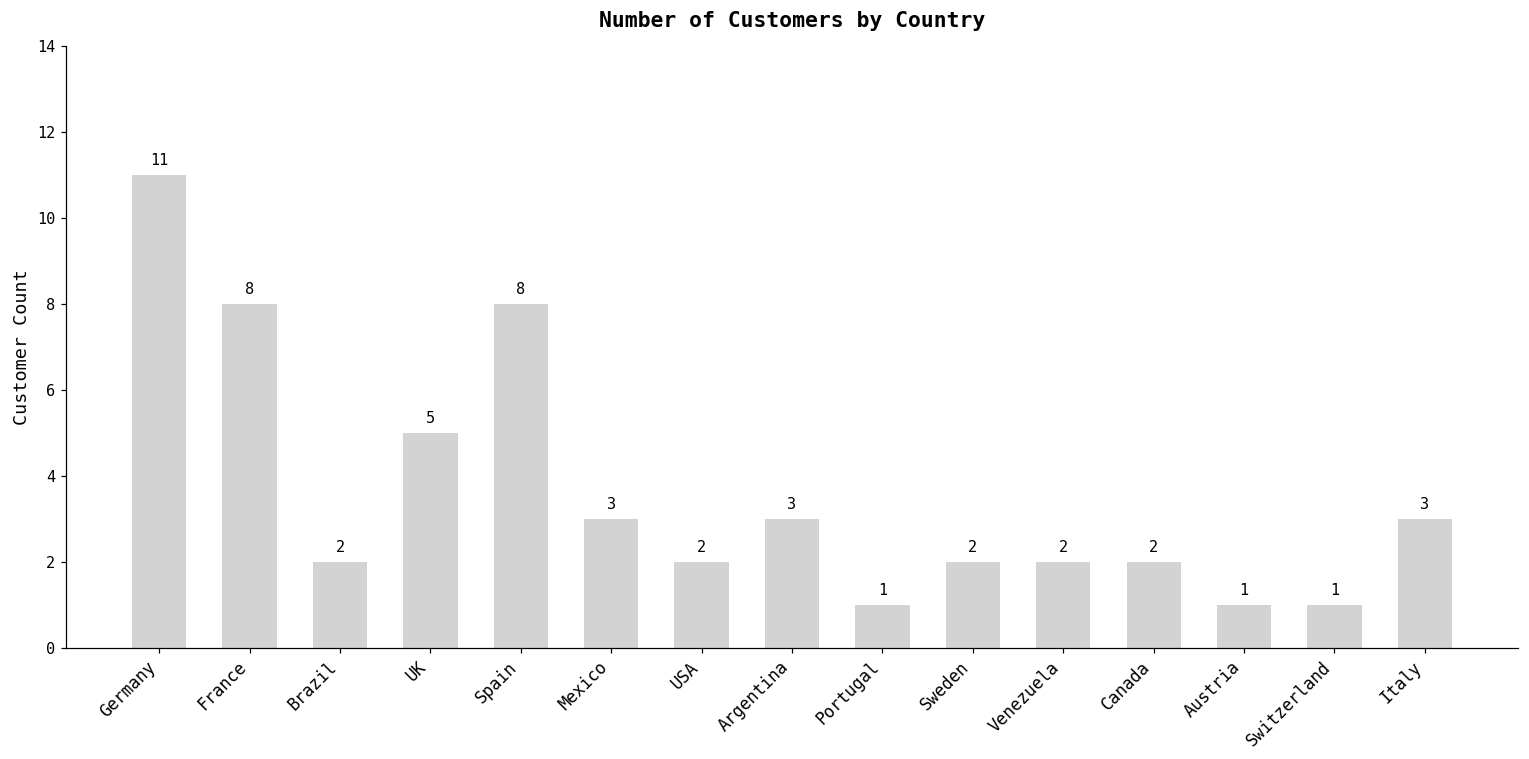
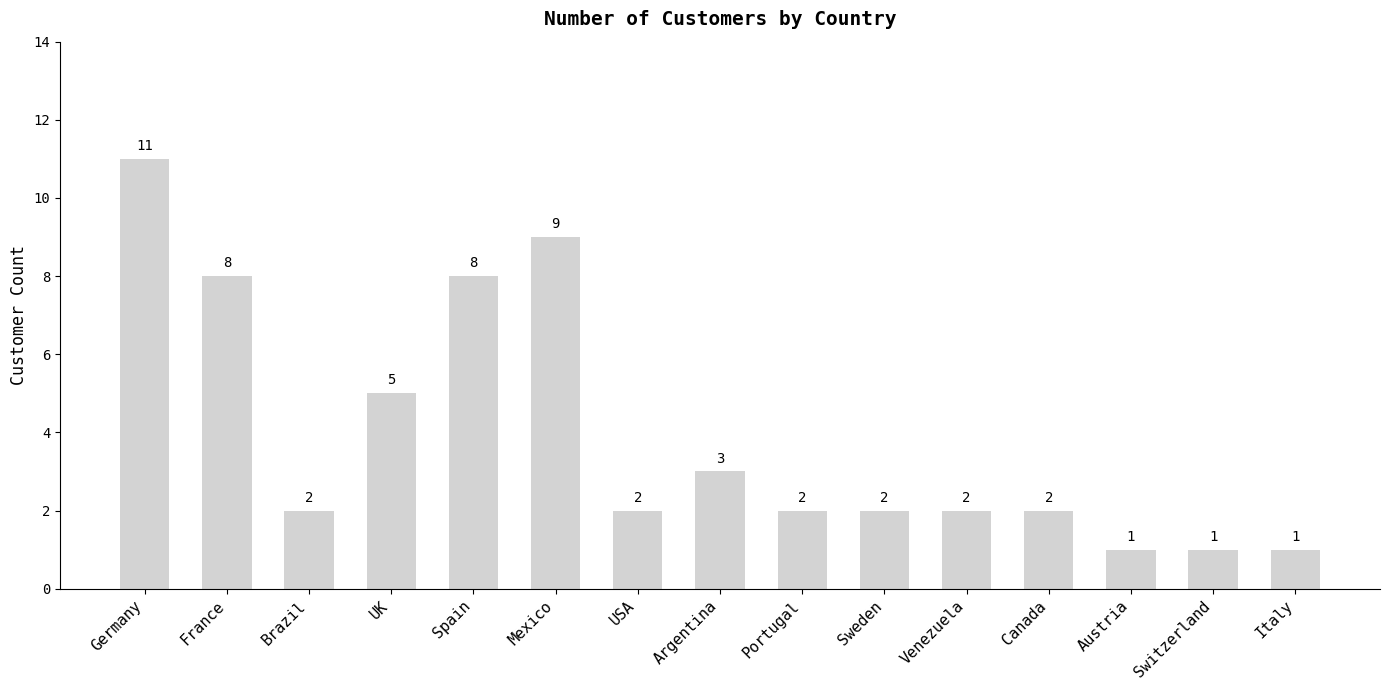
  {
    "Germany": 11,
    "France": 8,
    "Brazil": 2,
    "UK": 5,
    "Spain": 8,
-   "Mexico": 3,
+   "Mexico": 9,
    "USA": 2,
    "Argentina": 3,
-   "Portugal": 1,
+   "Portugal": 2,
    "Sweden": 2,
    "Venezuela": 2,
    "Canada": 2,
    "Austria": 1,
    "Switzerland": 1,
-   "Italy": 3
+   "Italy": 1
  }
